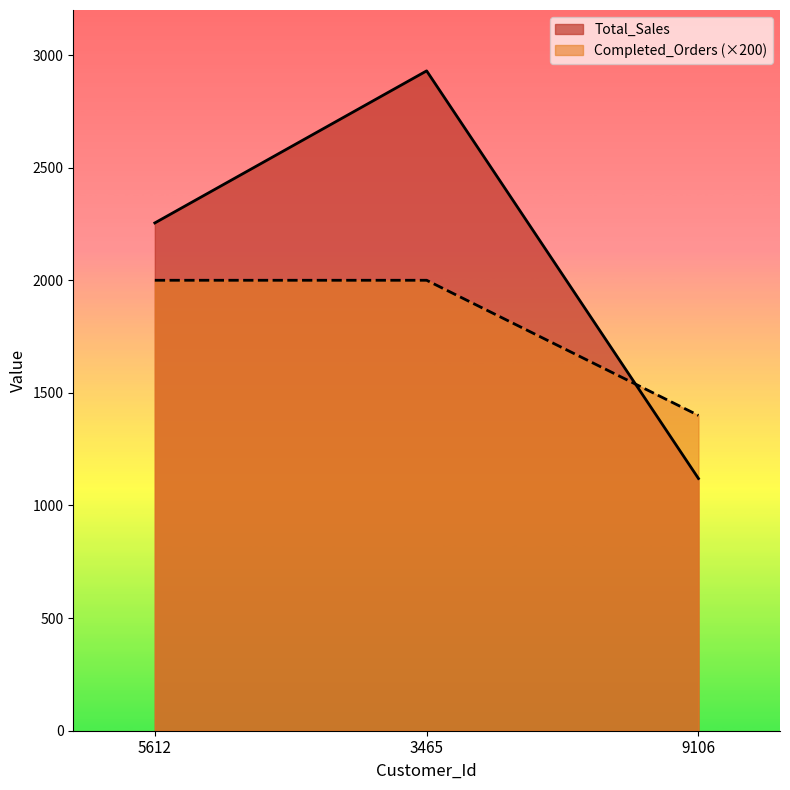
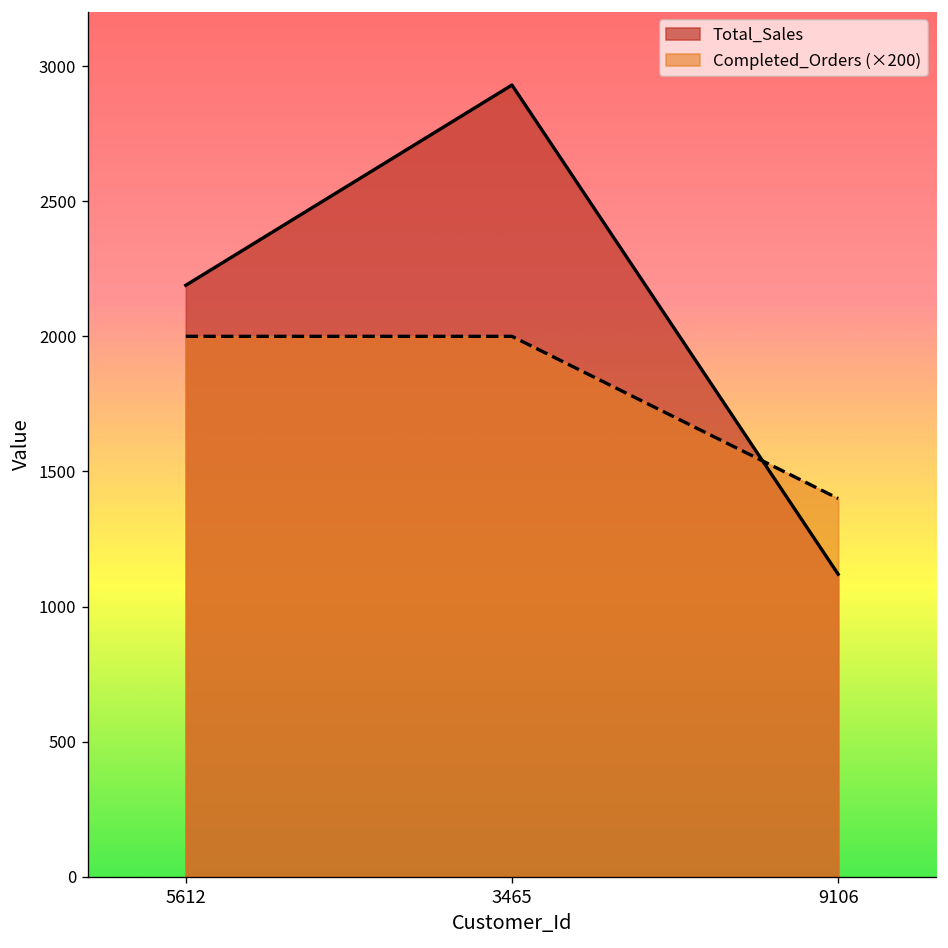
  {
    "Total_Sales": {
-     "5612": 2250,
+     "5612": 2190,
      "3465": 2930,
      "9106": 1120
    },
    "Completed_Orders (×200)": {
      "5612": 2000,
      "3465": 2000,
      "9106": 1400
    }
  }
